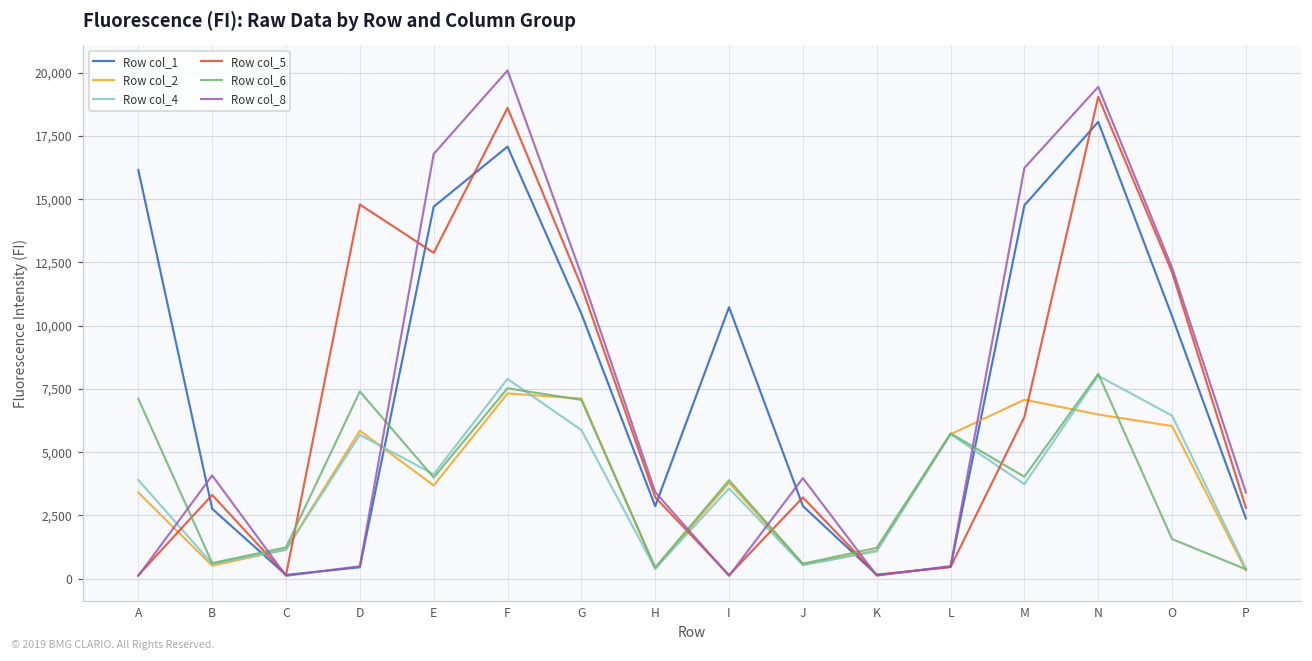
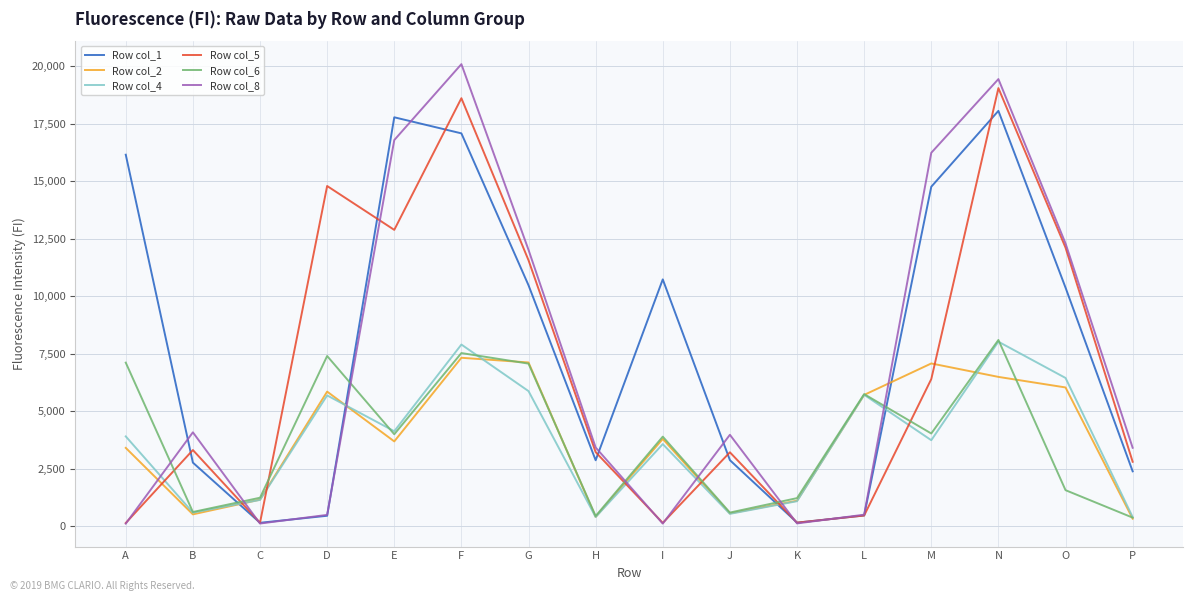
  {
    "Row col_1": {
      "A": "16,100",
      "B": "2,800",
-     "E": "14,700",
+     "E": "17,800",
      "F": "17,100",
      "G": "10,500",
      "H": "2,900",
      "I": "10,700",
      "J": "2,900",
      "M": "14,800",
      "N": "18,100",
      "O": "10,400",
      "P": "2,400"
    },
    "Row col_2": {
      "A": "3,400",
      "D": "5,900",
      "E": "3,700",
      "F": "7,300",
      "M": "7,100",
      "N": "6,500",
      "O": "6,000"
    },
    "Row col_4": {
      "A": "3,900",
      "D": "5,700",
      "E": "4,100",
      "F": "7,900",
      "G": "5,900",
      "I": "3,600",
      "M": "3,700",
      "O": "6,400"
    },
    "Row col_5": {
      "B": "3,300",
      "D": "14,800",
      "E": "12,900",
      "F": "18,600",
      "G": "11,600",
      "H": "3,200",
      "J": "3,200",
      "M": "6,400",
      "N": "19,000",
      "O": "12,100",
      "P": "2,800"
    },
    "Row col_6": {
      "A": "7,100",
      "D": "7,400",
      "E": "4,000",
      "F": "7,500",
      "K": "1,200",
      "M": "4,000",
      "O": "1,600"
    },
    "Row col_8": {
      "B": "4,100",
      "E": "16,800",
      "F": "20,100",
      "G": "12,000",
      "H": "3,400",
      "J": "4,000",
      "M": "16,200",
      "N": "19,400",
      "O": "12,300",
      "P": "3,400"
    }
  }
